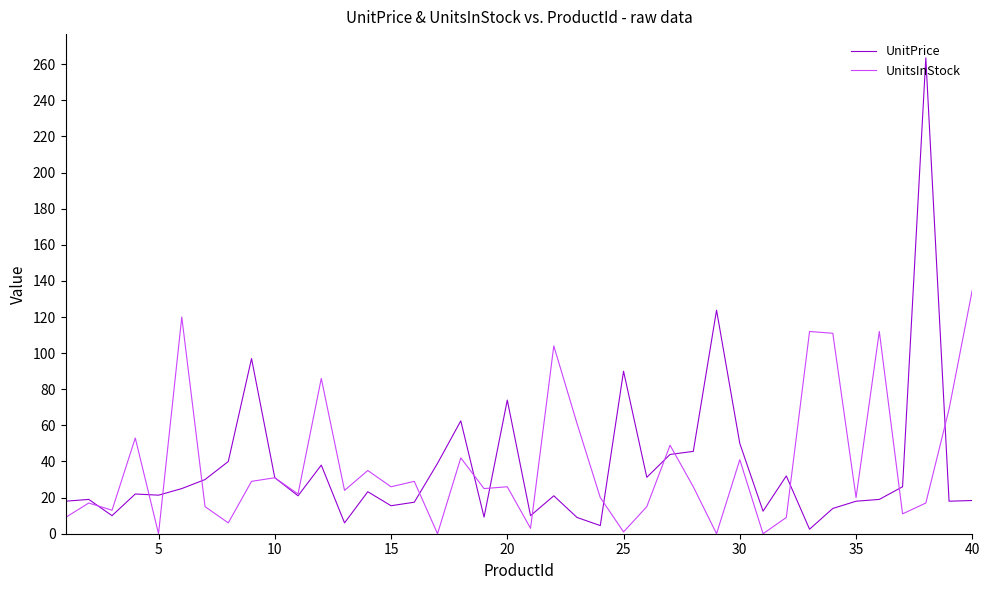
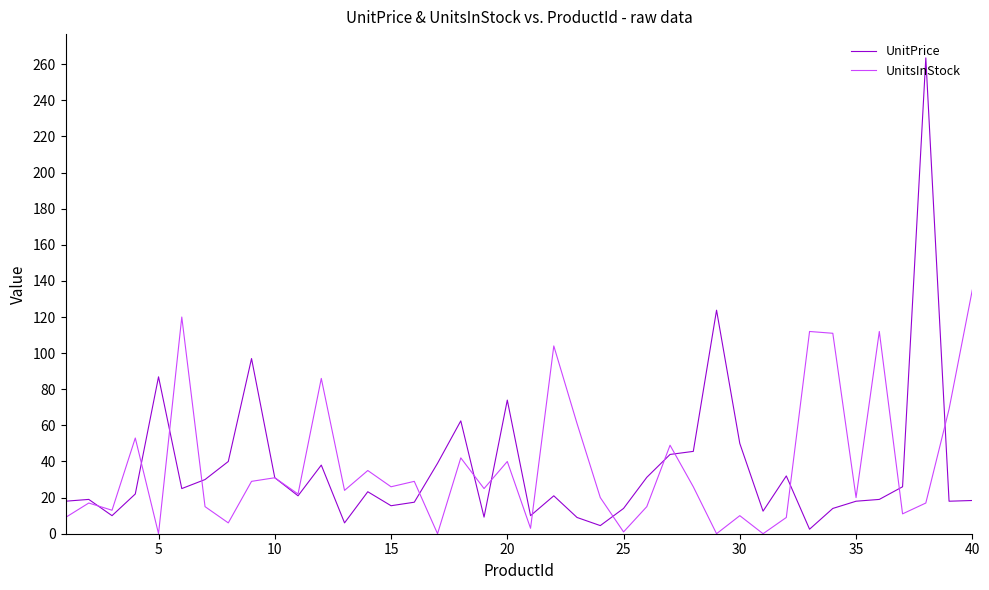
  {
    "UnitPrice": {
-     "5": 21,
+     "5": 87,
      "15": 16,
      "20": 74,
-     "25": 90,
+     "25": 14,
      "30": 50,
      "35": 18,
      "40": 18
    },
    "UnitsInStock": {
      "5": 0,
      "15": 26,
-     "20": 26,
+     "20": 40,
      "25": 1,
-     "30": 41,
+     "30": 10,
      "35": 20,
      "40": 135
    }
  }
